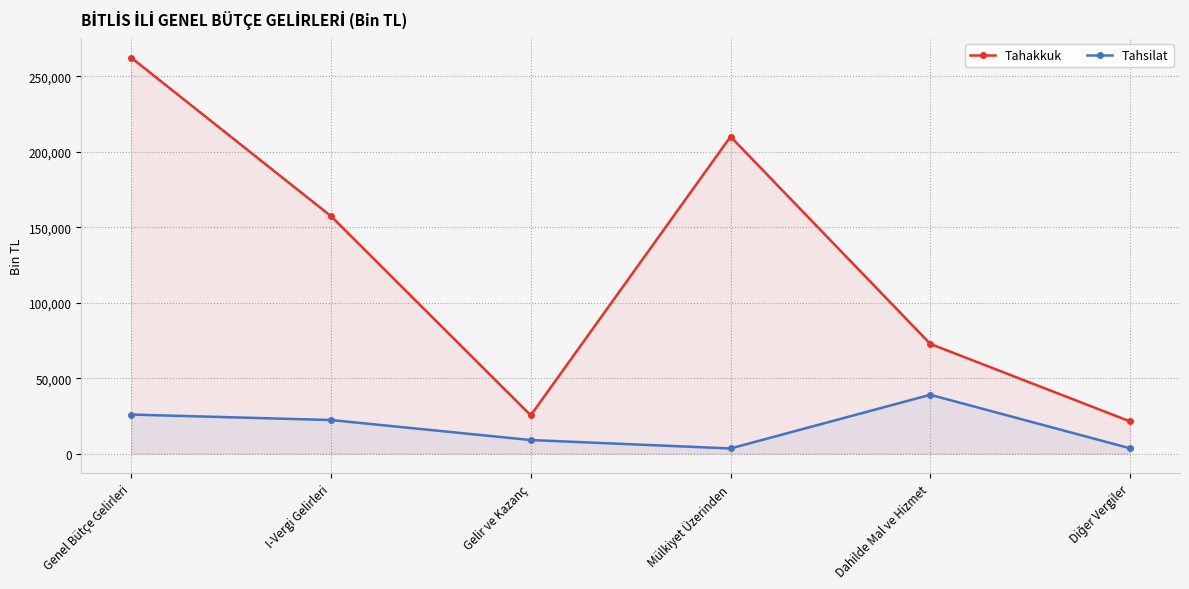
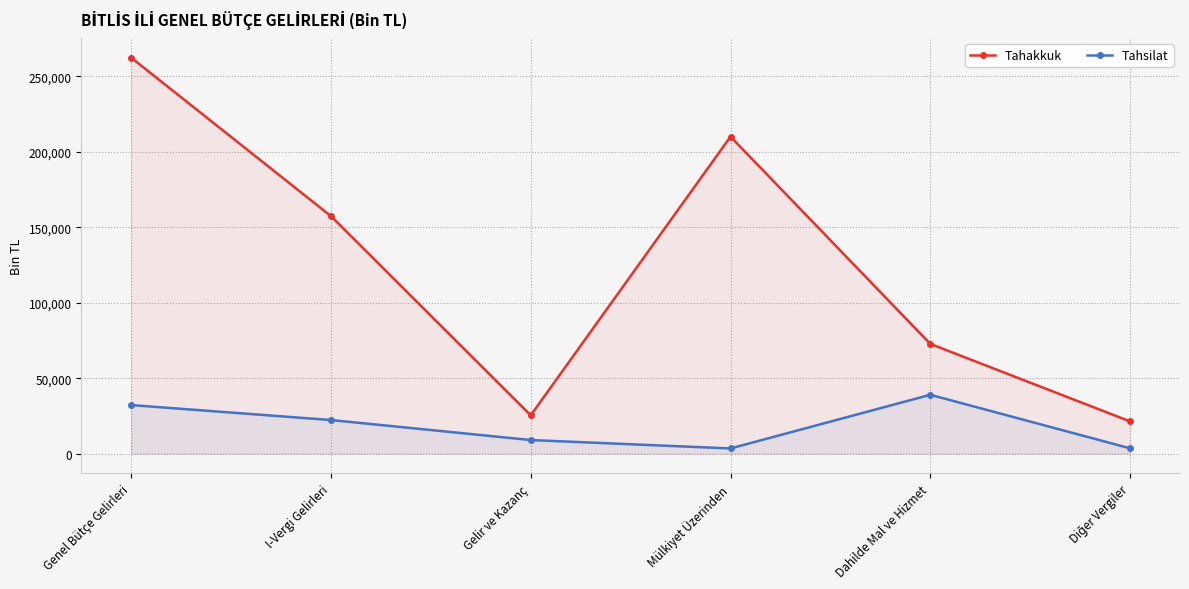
  {
    "Tahakkuk": {
      "Genel Bütçe Gelirleri": "262,000",
      "I-Vergi Gelirleri": "157,000",
      "Gelir ve Kazanç": "25,000",
      "Mülkiyet Üzerinden": "210,000",
      "Dahilde Mal ve Hizmet": "73,000",
      "Diğer Vergiler": "21,000"
    },
    "Tahsilat": {
-     "Genel Bütçe Gelirleri": "26,000",
+     "Genel Bütçe Gelirleri": "32,000",
      "I-Vergi Gelirleri": "22,000",
      "Gelir ve Kazanç": "9,000",
      "Mülkiyet Üzerinden": "3,000",
      "Dahilde Mal ve Hizmet": "39,000",
      "Diğer Vergiler": "4,000"
    }
  }
